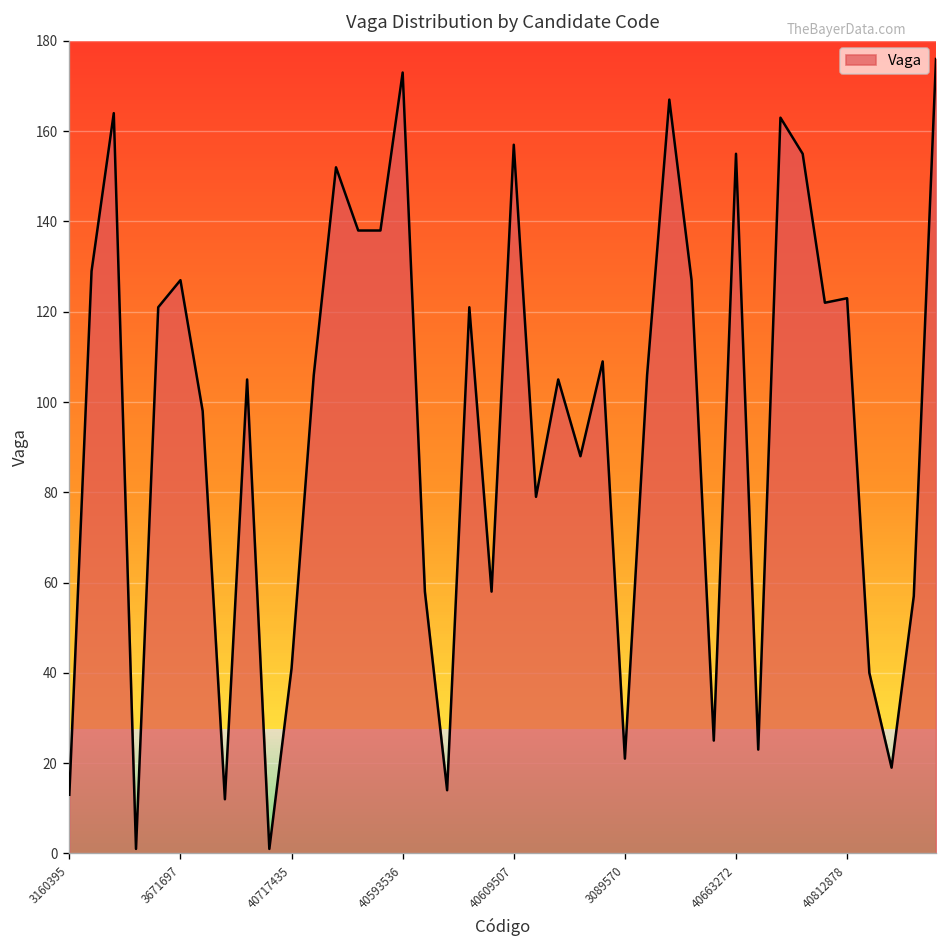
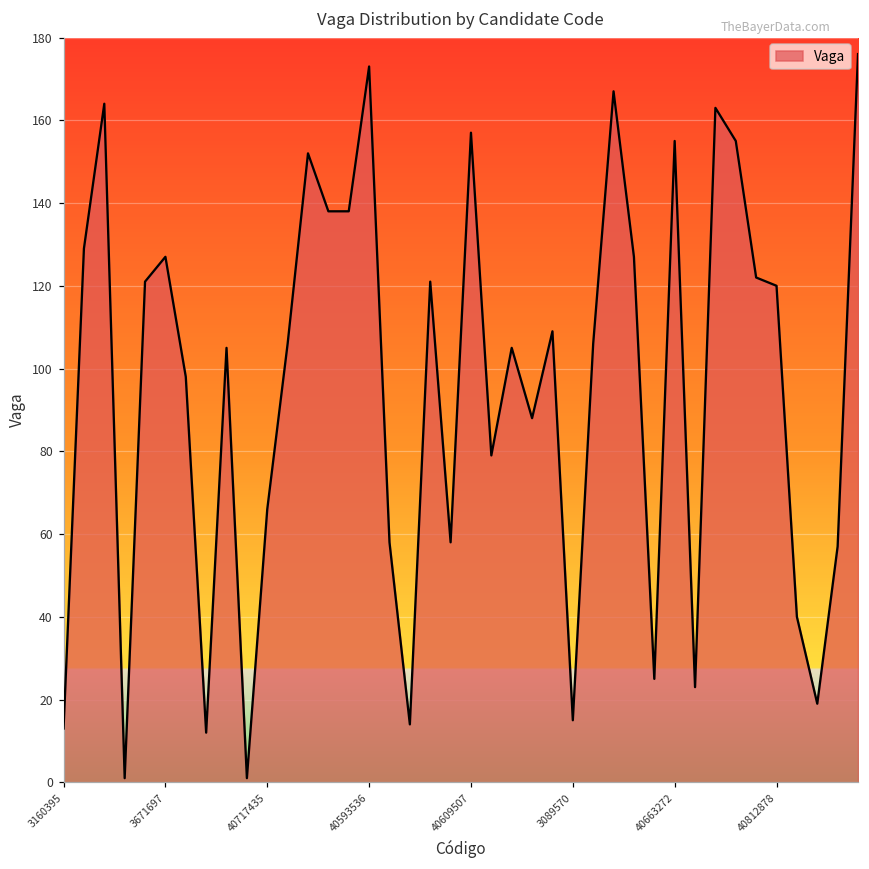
  {
    "3160395": 13,
    "3671697": 127,
-   "40717435": 41,
+   "40717435": 66,
    "40593536": 173,
    "40609507": 157,
-   "3089570": 21,
+   "3089570": 15,
    "40663272": 155,
-   "40812878": 123
+   "40812878": 120
  }
